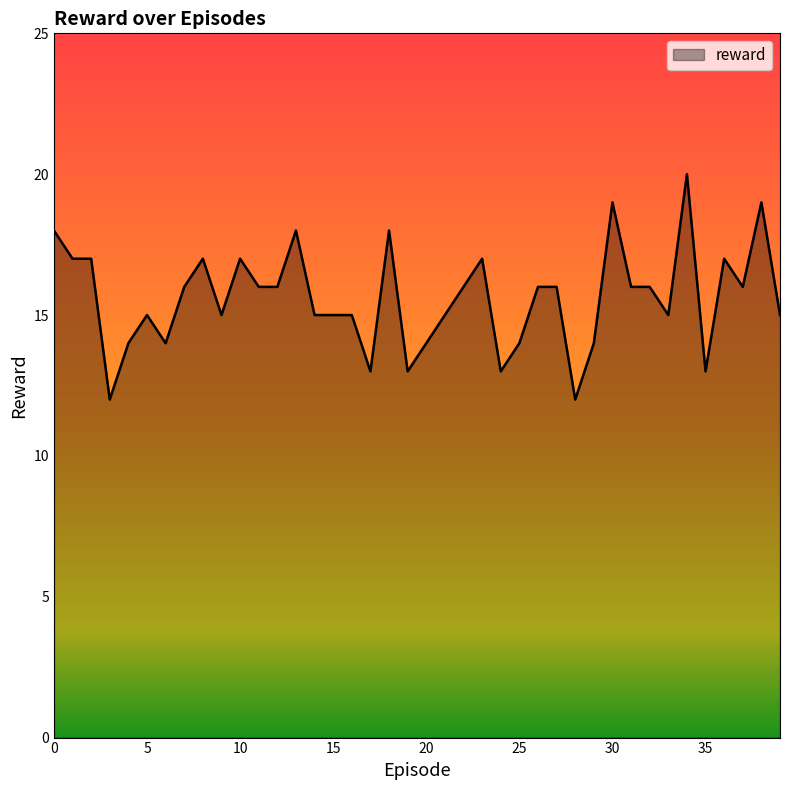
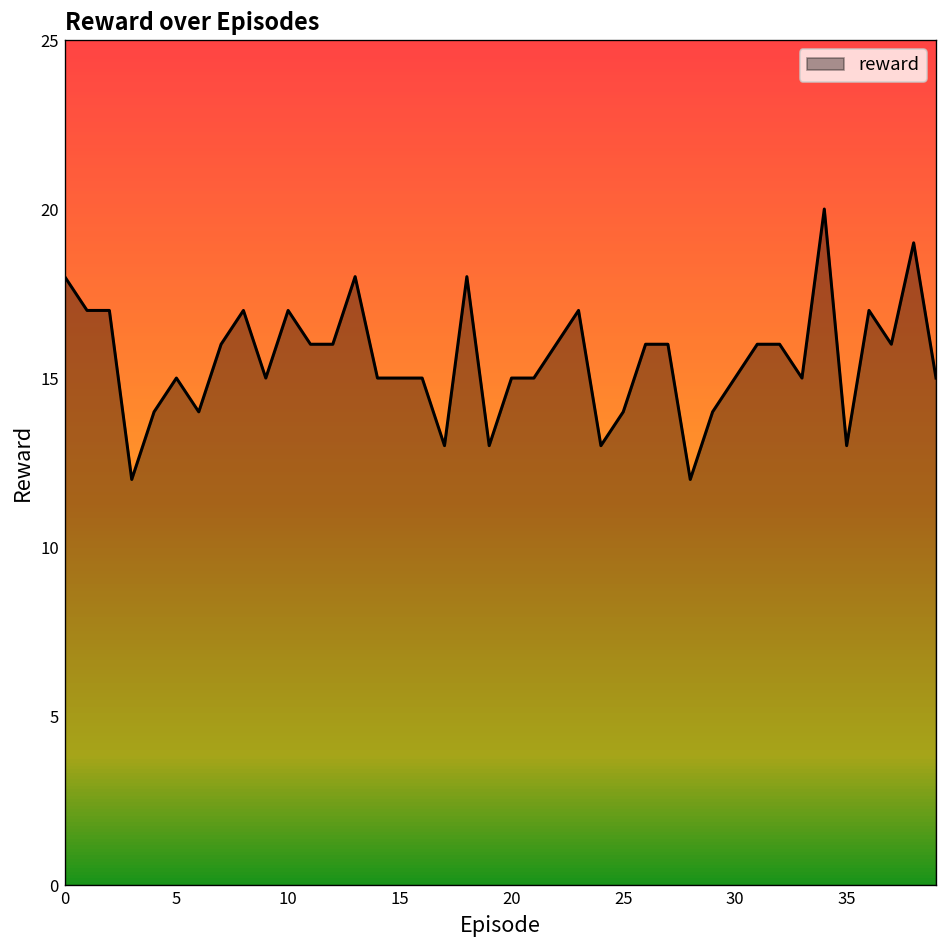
  {
    "0": 18,
    "5": 15,
    "10": 17,
    "15": 15,
-   "20": 14,
+   "20": 15,
    "25": 14,
-   "30": 19,
+   "30": 15,
    "35": 13
  }
